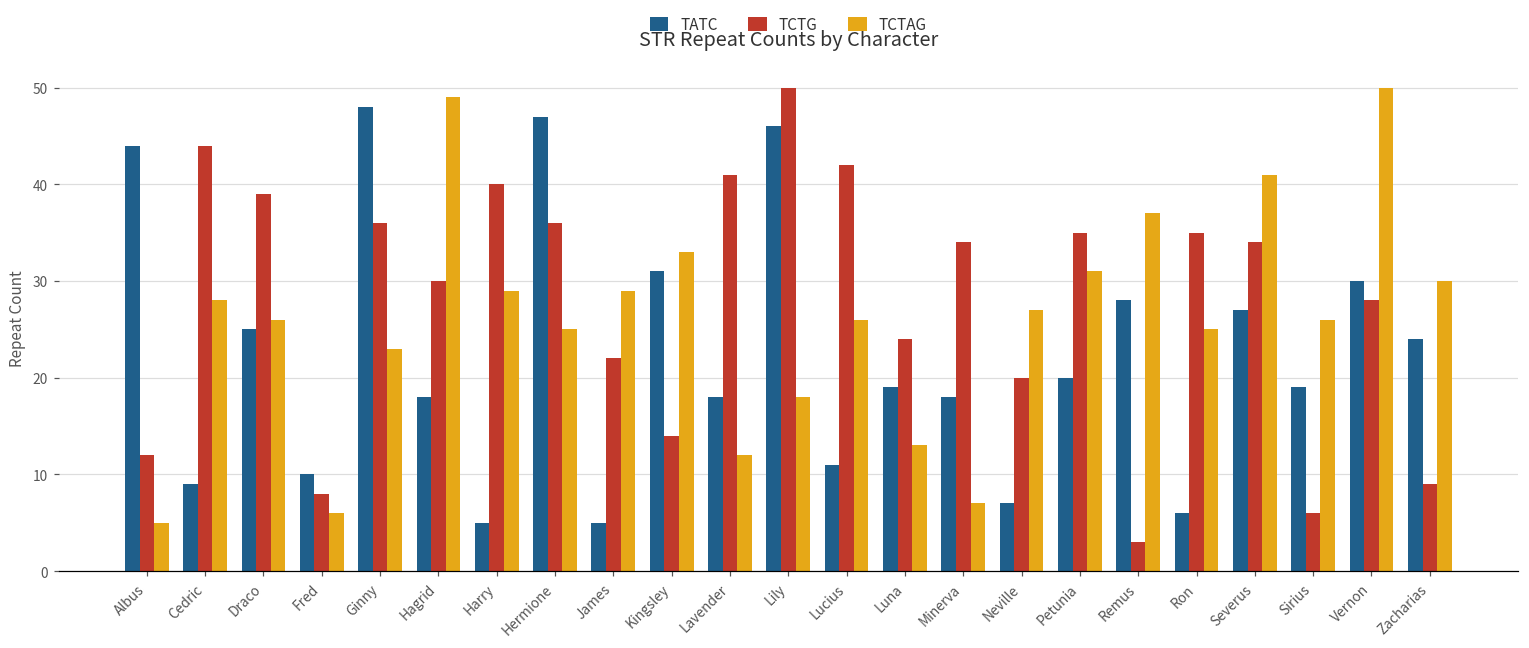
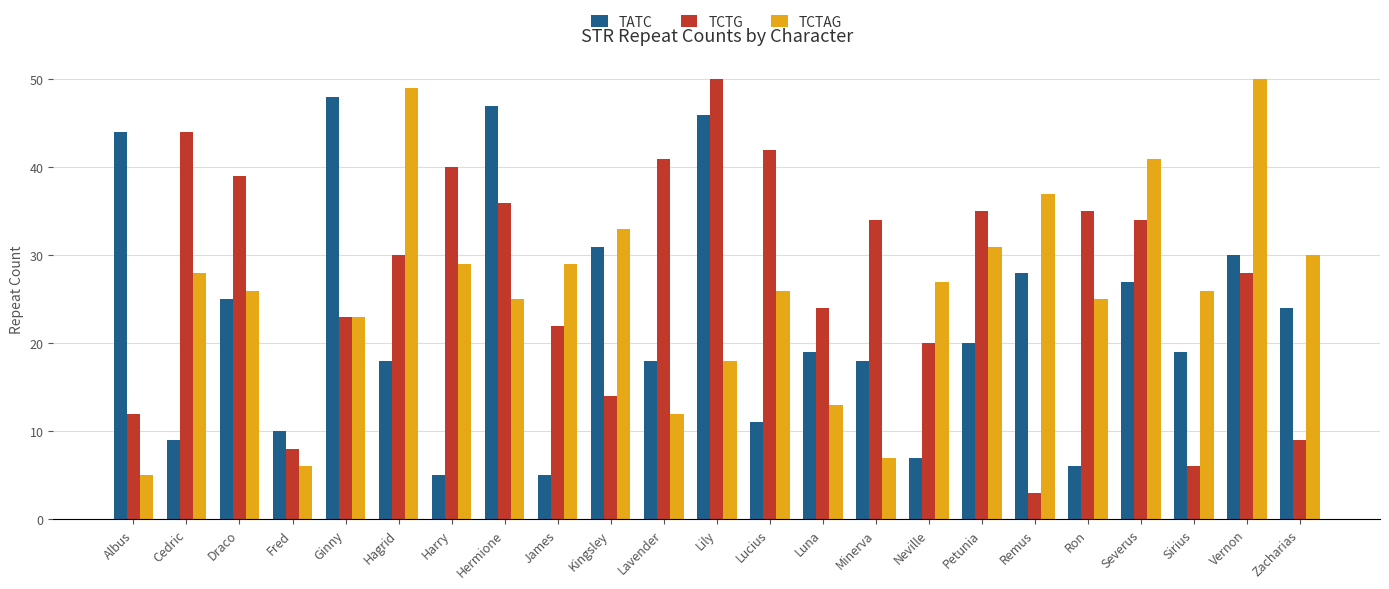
  {
    "TATC": {
      "Albus": 44,
      "Cedric": 9,
      "Draco": 25,
      "Fred": 10,
      "Ginny": 48,
      "Hagrid": 18,
      "Harry": 5,
      "Hermione": 47,
      "James": 5,
      "Kingsley": 31,
      "Lavender": 18,
      "Lily": 46,
      "Lucius": 11,
      "Luna": 19,
      "Minerva": 18,
      "Neville": 7,
      "Petunia": 20,
      "Remus": 28,
      "Ron": 6,
      "Severus": 27,
      "Sirius": 19,
      "Vernon": 30,
      "Zacharias": 24
    },
    "TCTG": {
      "Albus": 12,
      "Cedric": 44,
      "Draco": 39,
      "Fred": 8,
-     "Ginny": 36,
+     "Ginny": 23,
      "Hagrid": 30,
      "Harry": 40,
      "Hermione": 36,
      "James": 22,
      "Kingsley": 14,
      "Lavender": 41,
      "Lily": 50,
      "Lucius": 42,
      "Luna": 24,
      "Minerva": 34,
      "Neville": 20,
      "Petunia": 35,
      "Remus": 3,
      "Ron": 35,
      "Severus": 34,
      "Sirius": 6,
      "Vernon": 28,
      "Zacharias": 9
    },
    "TCTAG": {
      "Albus": 5,
      "Cedric": 28,
      "Draco": 26,
      "Fred": 6,
      "Ginny": 23,
      "Hagrid": 49,
      "Harry": 29,
      "Hermione": 25,
      "James": 29,
      "Kingsley": 33,
      "Lavender": 12,
      "Lily": 18,
      "Lucius": 26,
      "Luna": 13,
      "Minerva": 7,
      "Neville": 27,
      "Petunia": 31,
      "Remus": 37,
      "Ron": 25,
      "Severus": 41,
      "Sirius": 26,
      "Vernon": 50,
      "Zacharias": 30
    }
  }
